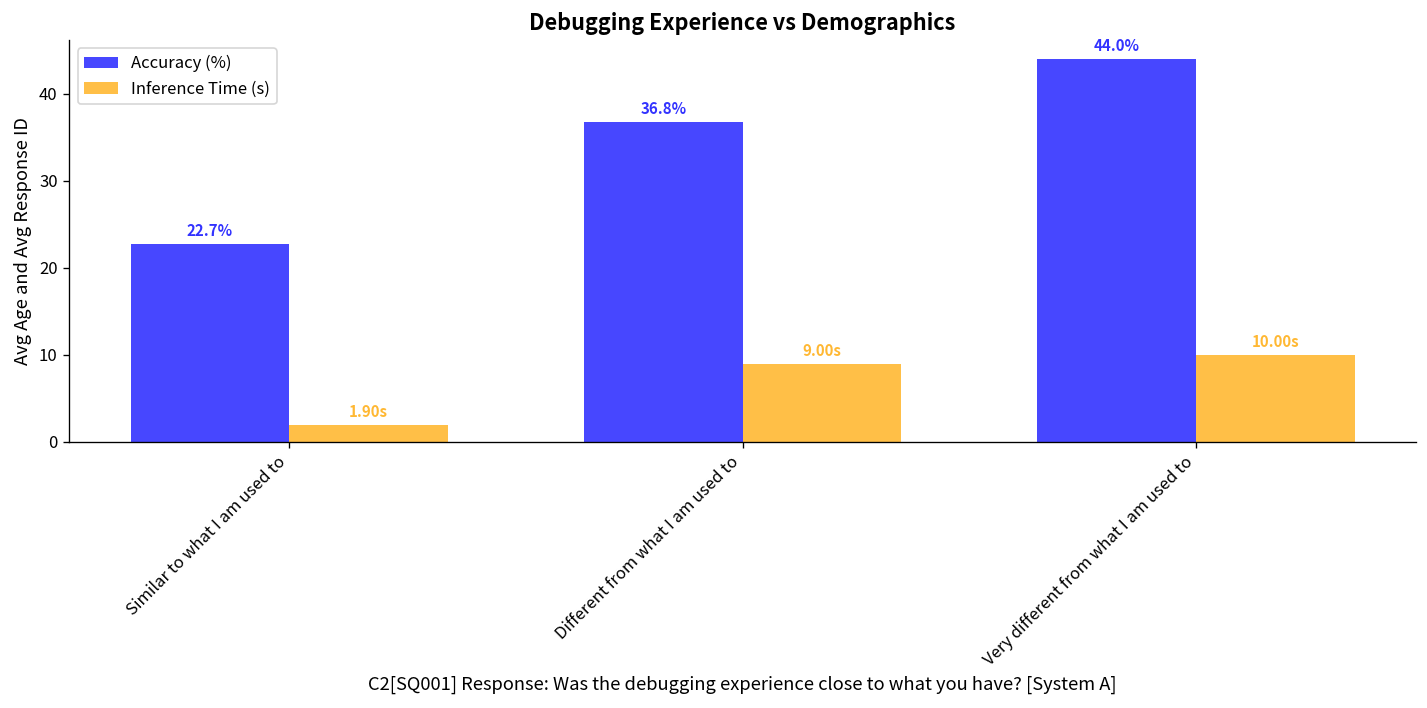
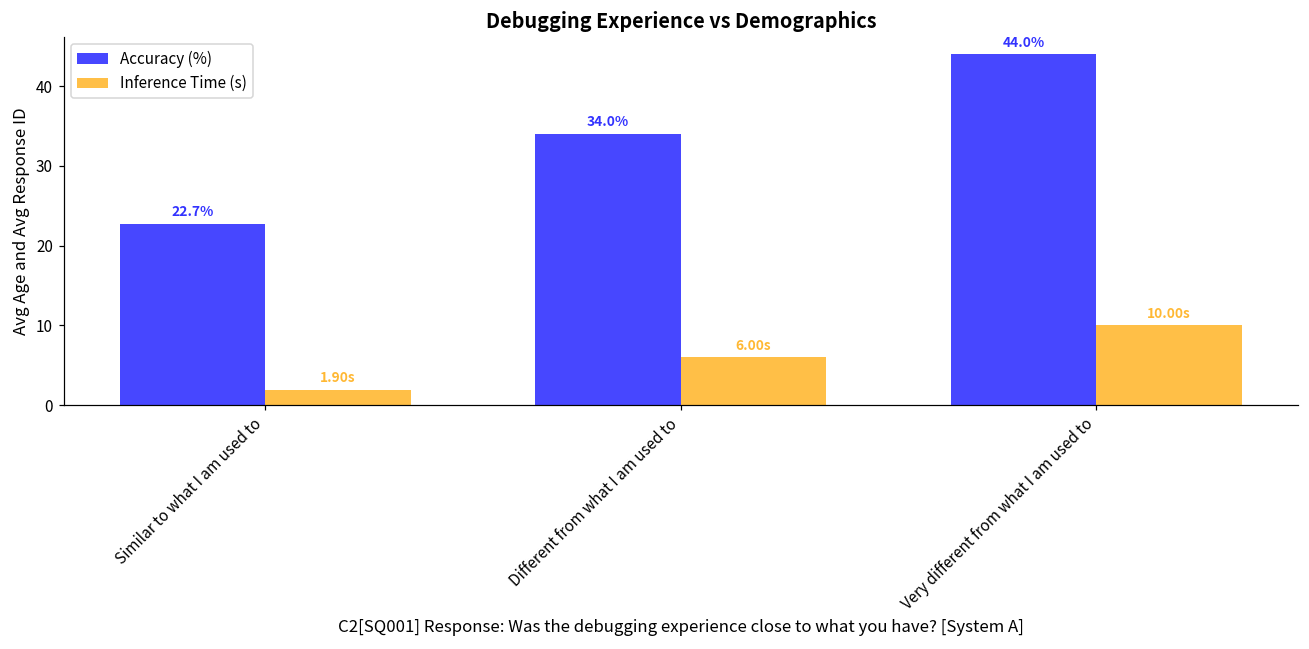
  {
    "Accuracy (%)": {
      "Similar to what I am used to": "22.7%",
-     "Different from what I am used to": "36.8%",
+     "Different from what I am used to": "34.0%",
      "Very different from what I am used to": "44.0%"
    },
    "Inference Time (s)": {
      "Similar to what I am used to": "1.90s",
-     "Different from what I am used to": "9.00s",
+     "Different from what I am used to": "6.00s",
      "Very different from what I am used to": "10.00s"
    }
  }
